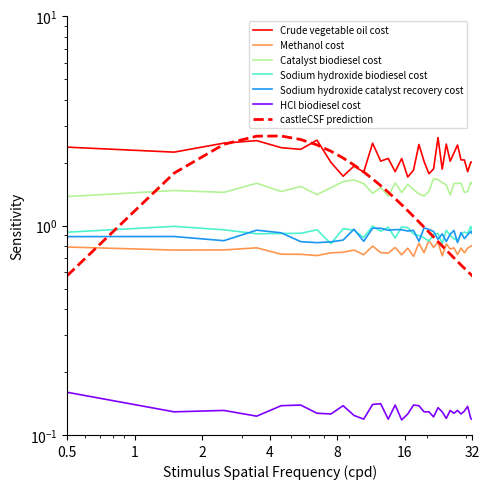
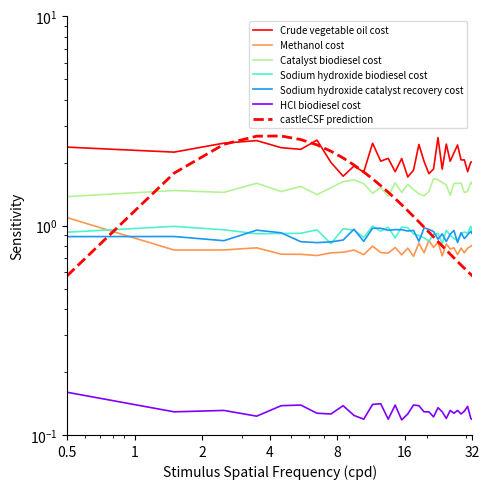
  {
    "Methanol cost": {
-     "0.5": 0.79
+     "0.5": 1.1
    },
    "Catalyst biodiesel cost": {
      "0.5": 1.4
    },
    "Sodium hydroxide biodiesel cost": {
      "0.5": 0.9
    },
    "Sodium hydroxide catalyst recovery cost": {
      "0.5": 0.89
    },
    "HCl biodiesel cost": {
      "0.5": 0.16
    }
  }
